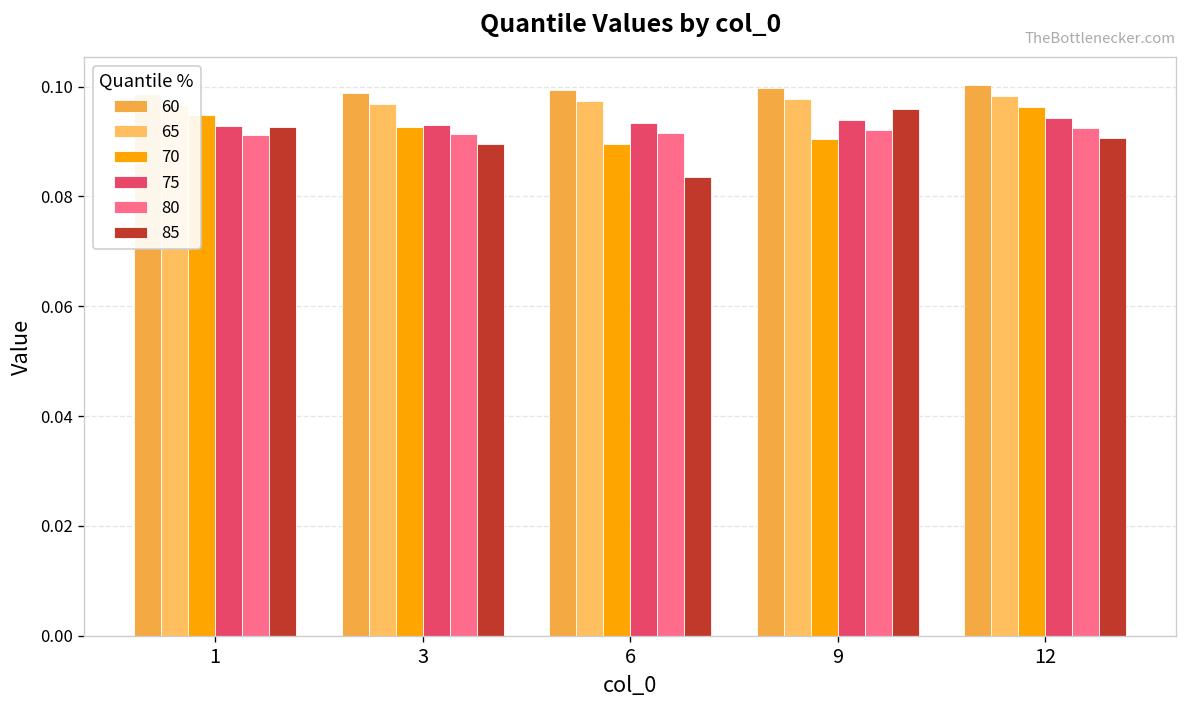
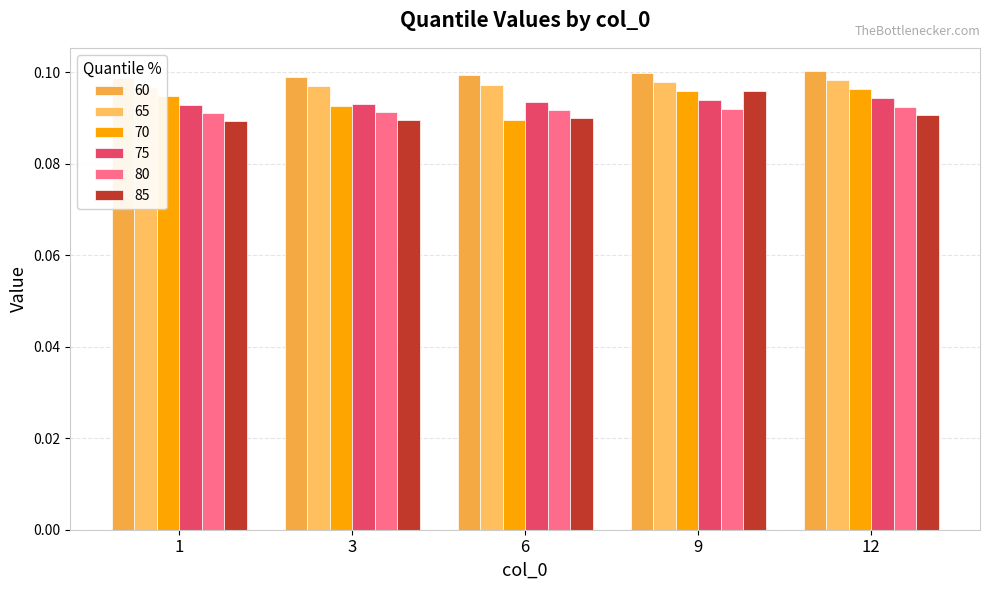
  {
    "70": {
      "1": 0.095,
      "3": 0.093,
      "6": 0.090,
-     "9": 0.090,
+     "9": 0.096,
      "12": 0.096
    },
    "85": {
-     "1": 0.093,
+     "1": 0.089,
      "3": 0.090,
-     "6": 0.084,
+     "6": 0.090,
      "9": 0.096,
      "12": 0.091
    }
  }
